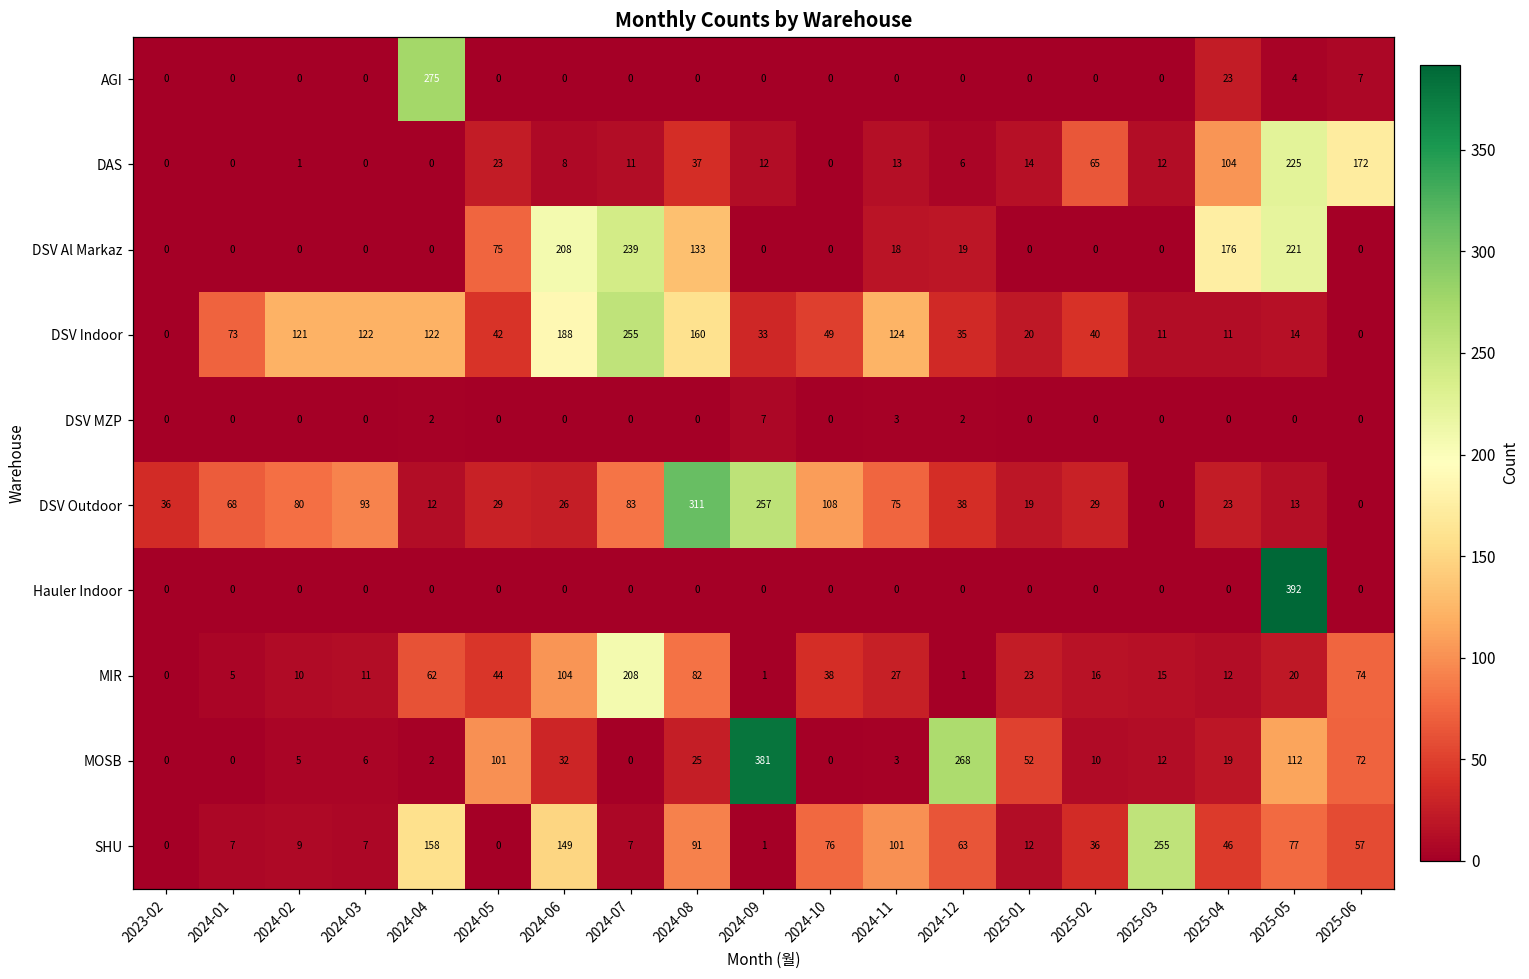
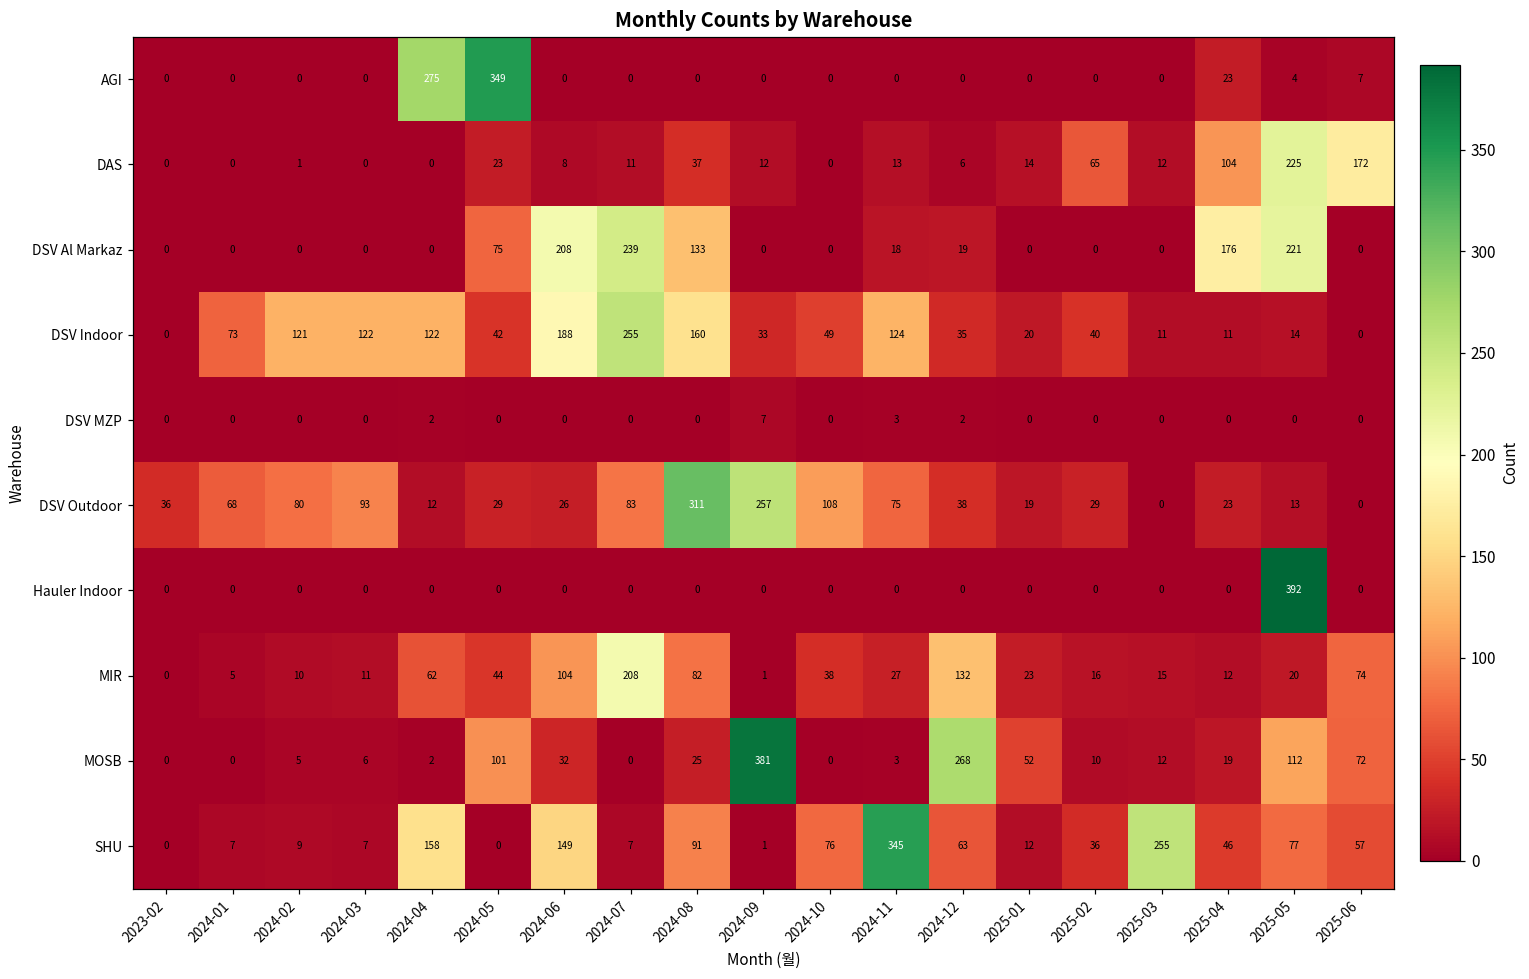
  {
    "AGI": {
      "2023-02": 0,
      "2024-01": 0,
      "2024-02": 0,
      "2024-03": 0,
      "2024-04": 275,
-     "2024-05": 0,
+     "2024-05": 349,
      "2024-06": 0,
      "2024-07": 0,
      "2024-08": 0,
      "2024-09": 0,
      "2024-10": 0,
      "2024-11": 0,
      "2024-12": 0,
      "2025-01": 0,
      "2025-02": 0,
      "2025-03": 0,
      "2025-04": 23,
      "2025-05": 4,
      "2025-06": 7
    },
    "DAS": {
      "2023-02": 0,
      "2024-01": 0,
      "2024-02": 1,
      "2024-03": 0,
      "2024-04": 0,
      "2024-05": 23,
      "2024-06": 8,
      "2024-07": 11,
      "2024-08": 37,
      "2024-09": 12,
      "2024-10": 0,
      "2024-11": 13,
      "2024-12": 6,
      "2025-01": 14,
      "2025-02": 65,
      "2025-03": 12,
      "2025-04": 104,
      "2025-05": 225,
      "2025-06": 172
    },
    "DSV Al Markaz": {
      "2023-02": 0,
      "2024-01": 0,
      "2024-02": 0,
      "2024-03": 0,
      "2024-04": 0,
      "2024-05": 75,
      "2024-06": 208,
      "2024-07": 239,
      "2024-08": 133,
      "2024-09": 0,
      "2024-10": 0,
      "2024-11": 18,
      "2024-12": 19,
      "2025-01": 0,
      "2025-02": 0,
      "2025-03": 0,
      "2025-04": 176,
      "2025-05": 221,
      "2025-06": 0
    },
    "DSV Indoor": {
      "2023-02": 0,
      "2024-01": 73,
      "2024-02": 121,
      "2024-03": 122,
      "2024-04": 122,
      "2024-05": 42,
      "2024-06": 188,
      "2024-07": 255,
      "2024-08": 160,
      "2024-09": 33,
      "2024-10": 49,
      "2024-11": 124,
      "2024-12": 35,
      "2025-01": 20,
      "2025-02": 40,
      "2025-03": 11,
      "2025-04": 11,
      "2025-05": 14,
      "2025-06": 0
    },
    "DSV MZP": {
      "2023-02": 0,
      "2024-01": 0,
      "2024-02": 0,
      "2024-03": 0,
      "2024-04": 2,
      "2024-05": 0,
      "2024-06": 0,
      "2024-07": 0,
      "2024-08": 0,
      "2024-09": 7,
      "2024-10": 0,
      "2024-11": 3,
      "2024-12": 2,
      "2025-01": 0,
      "2025-02": 0,
      "2025-03": 0,
      "2025-04": 0,
      "2025-05": 0,
      "2025-06": 0
    },
    "DSV Outdoor": {
      "2023-02": 36,
      "2024-01": 68,
      "2024-02": 80,
      "2024-03": 93,
      "2024-04": 12,
      "2024-05": 29,
      "2024-06": 26,
      "2024-07": 83,
      "2024-08": 311,
      "2024-09": 257,
      "2024-10": 108,
      "2024-11": 75,
      "2024-12": 38,
      "2025-01": 19,
      "2025-02": 29,
      "2025-03": 0,
      "2025-04": 23,
      "2025-05": 13,
      "2025-06": 0
    },
    "Hauler Indoor": {
      "2023-02": 0,
      "2024-01": 0,
      "2024-02": 0,
      "2024-03": 0,
      "2024-04": 0,
      "2024-05": 0,
      "2024-06": 0,
      "2024-07": 0,
      "2024-08": 0,
      "2024-09": 0,
      "2024-10": 0,
      "2024-11": 0,
      "2024-12": 0,
      "2025-01": 0,
      "2025-02": 0,
      "2025-03": 0,
      "2025-04": 0,
      "2025-05": 392,
      "2025-06": 0
    },
    "MIR": {
      "2023-02": 0,
      "2024-01": 5,
      "2024-02": 10,
      "2024-03": 11,
      "2024-04": 62,
      "2024-05": 44,
      "2024-06": 104,
      "2024-07": 208,
      "2024-08": 82,
      "2024-09": 1,
      "2024-10": 38,
      "2024-11": 27,
-     "2024-12": 1,
+     "2024-12": 132,
      "2025-01": 23,
      "2025-02": 16,
      "2025-03": 15,
      "2025-04": 12,
      "2025-05": 20,
      "2025-06": 74
    },
    "MOSB": {
      "2023-02": 0,
      "2024-01": 0,
      "2024-02": 5,
      "2024-03": 6,
      "2024-04": 2,
      "2024-05": 101,
      "2024-06": 32,
      "2024-07": 0,
      "2024-08": 25,
      "2024-09": 381,
      "2024-10": 0,
      "2024-11": 3,
      "2024-12": 268,
      "2025-01": 52,
      "2025-02": 10,
      "2025-03": 12,
      "2025-04": 19,
      "2025-05": 112,
      "2025-06": 72
    },
    "SHU": {
      "2023-02": 0,
      "2024-01": 7,
      "2024-02": 9,
      "2024-03": 7,
      "2024-04": 158,
      "2024-05": 0,
      "2024-06": 149,
      "2024-07": 7,
      "2024-08": 91,
      "2024-09": 1,
      "2024-10": 76,
-     "2024-11": 101,
+     "2024-11": 345,
      "2024-12": 63,
      "2025-01": 12,
      "2025-02": 36,
      "2025-03": 255,
      "2025-04": 46,
      "2025-05": 77,
      "2025-06": 57
    }
  }
